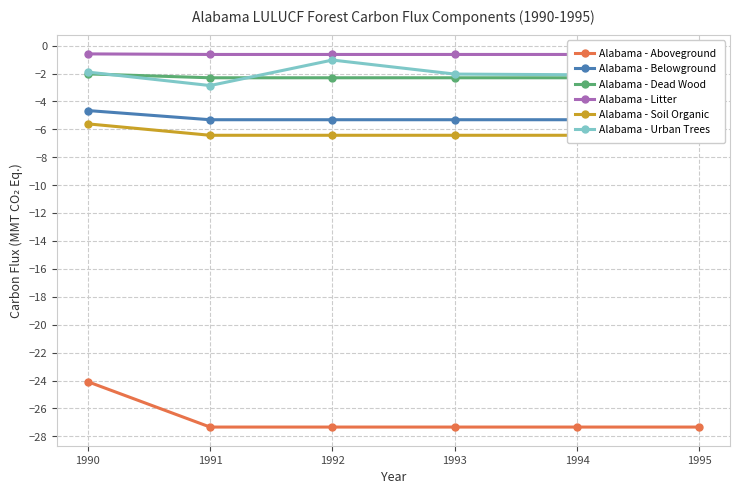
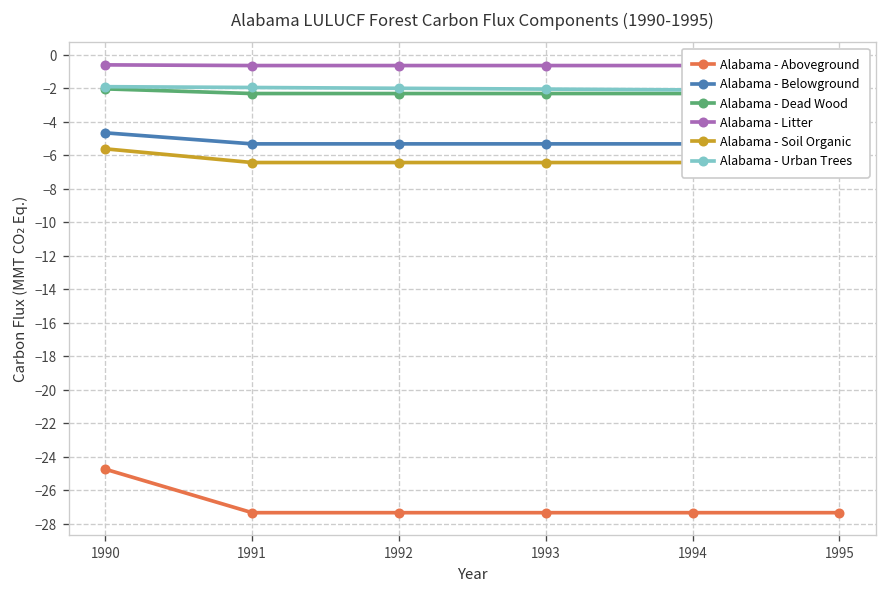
  {
    "Alabama - Aboveground": {
-     "1990": -24.1,
+     "1990": -24.7,
      "1991": -27.3,
      "1992": -27.3,
      "1993": -27.3,
      "1994": -27.3,
      "1995": -27.3
    },
    "Alabama - Belowground": {
      "1990": -4.6,
      "1991": -5.3,
      "1992": -5.3,
      "1993": -5.3
    },
    "Alabama - Dead Wood": {
      "1991": -2.3,
      "1992": -2.3,
      "1993": -2.3
    },
    "Alabama - Litter": {
      "1990": -0.6,
      "1991": -0.6,
      "1992": -0.6,
      "1993": -0.6
    },
    "Alabama - Soil Organic": {
      "1990": -5.6,
      "1991": -6.4,
      "1992": -6.4,
      "1993": -6.4
    },
    "Alabama - Urban Trees": {
-     "1991": -2.9,
-     "1992": -1.0,
+     "1991": -1.9,
+     "1992": -2.0,
      "1993": -2.0
    }
  }
